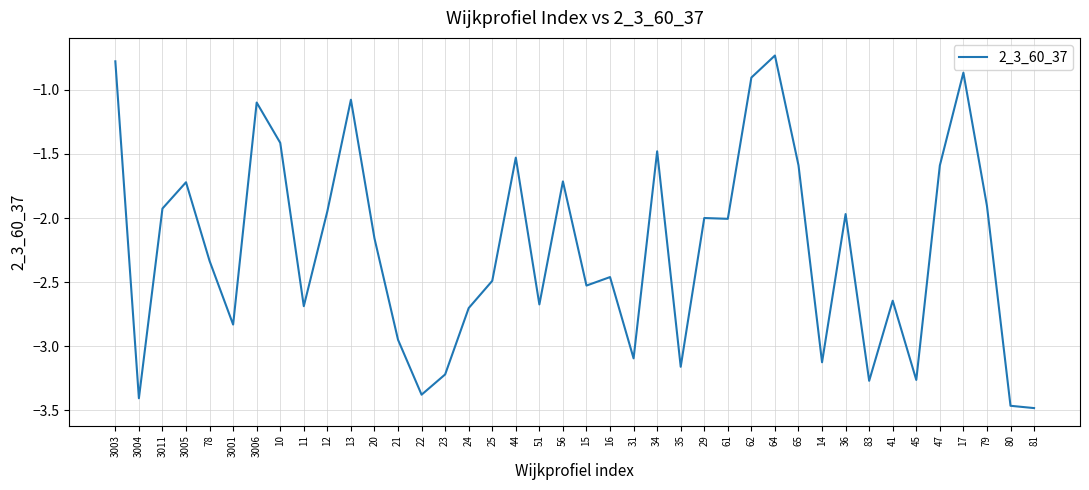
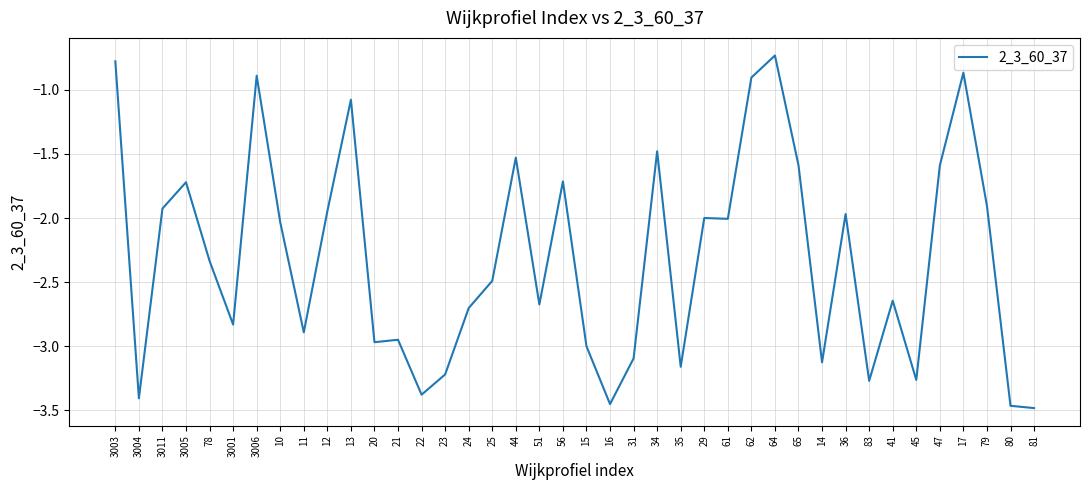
  {
    "3003": -0.78,
    "3004": -3.41,
    "3011": -1.93,
    "3005": -1.72,
    "78": -2.33,
    "3001": -2.83,
-   "3006": -1.10,
-   "10": -1.41,
-   "11": -2.69,
+   "3006": -0.89,
+   "10": -2.03,
+   "11": -2.89,
    "12": -1.95,
    "13": -1.08,
-   "20": -2.16,
+   "20": -2.97,
    "21": -2.95,
    "22": -3.38,
    "23": -3.22,
    "24": -2.70,
    "25": -2.49,
    "44": -1.53,
    "51": -2.67,
    "56": -1.71,
-   "15": -2.53,
-   "16": -2.46,
+   "15": -3.00,
+   "16": -3.45,
    "31": -3.10,
    "34": -1.48,
    "35": -3.16,
    "29": -2.00,
    "61": -2.01,
    "62": -0.90,
    "64": -0.73,
    "65": -1.59,
    "14": -3.13,
    "36": -1.97,
    "83": -3.27,
    "41": -2.65,
    "45": -3.26,
    "47": -1.59,
    "17": -0.87,
    "79": -1.91,
    "80": -3.47,
    "81": -3.48
  }
